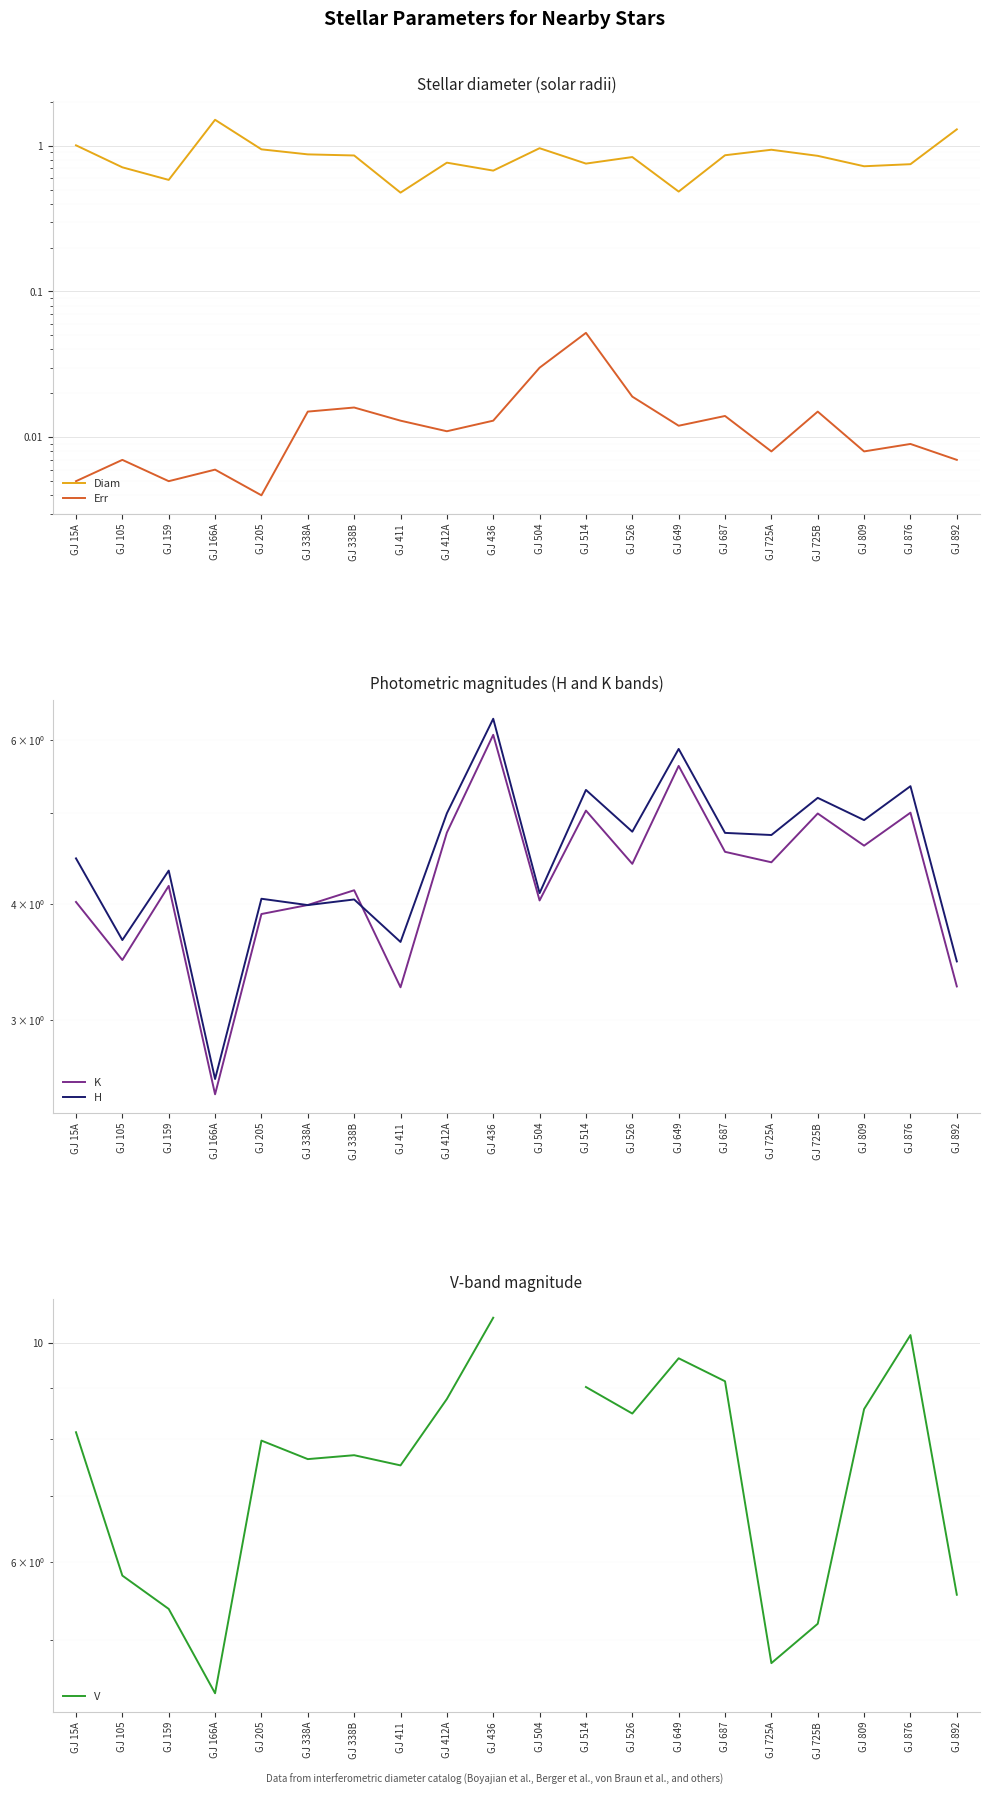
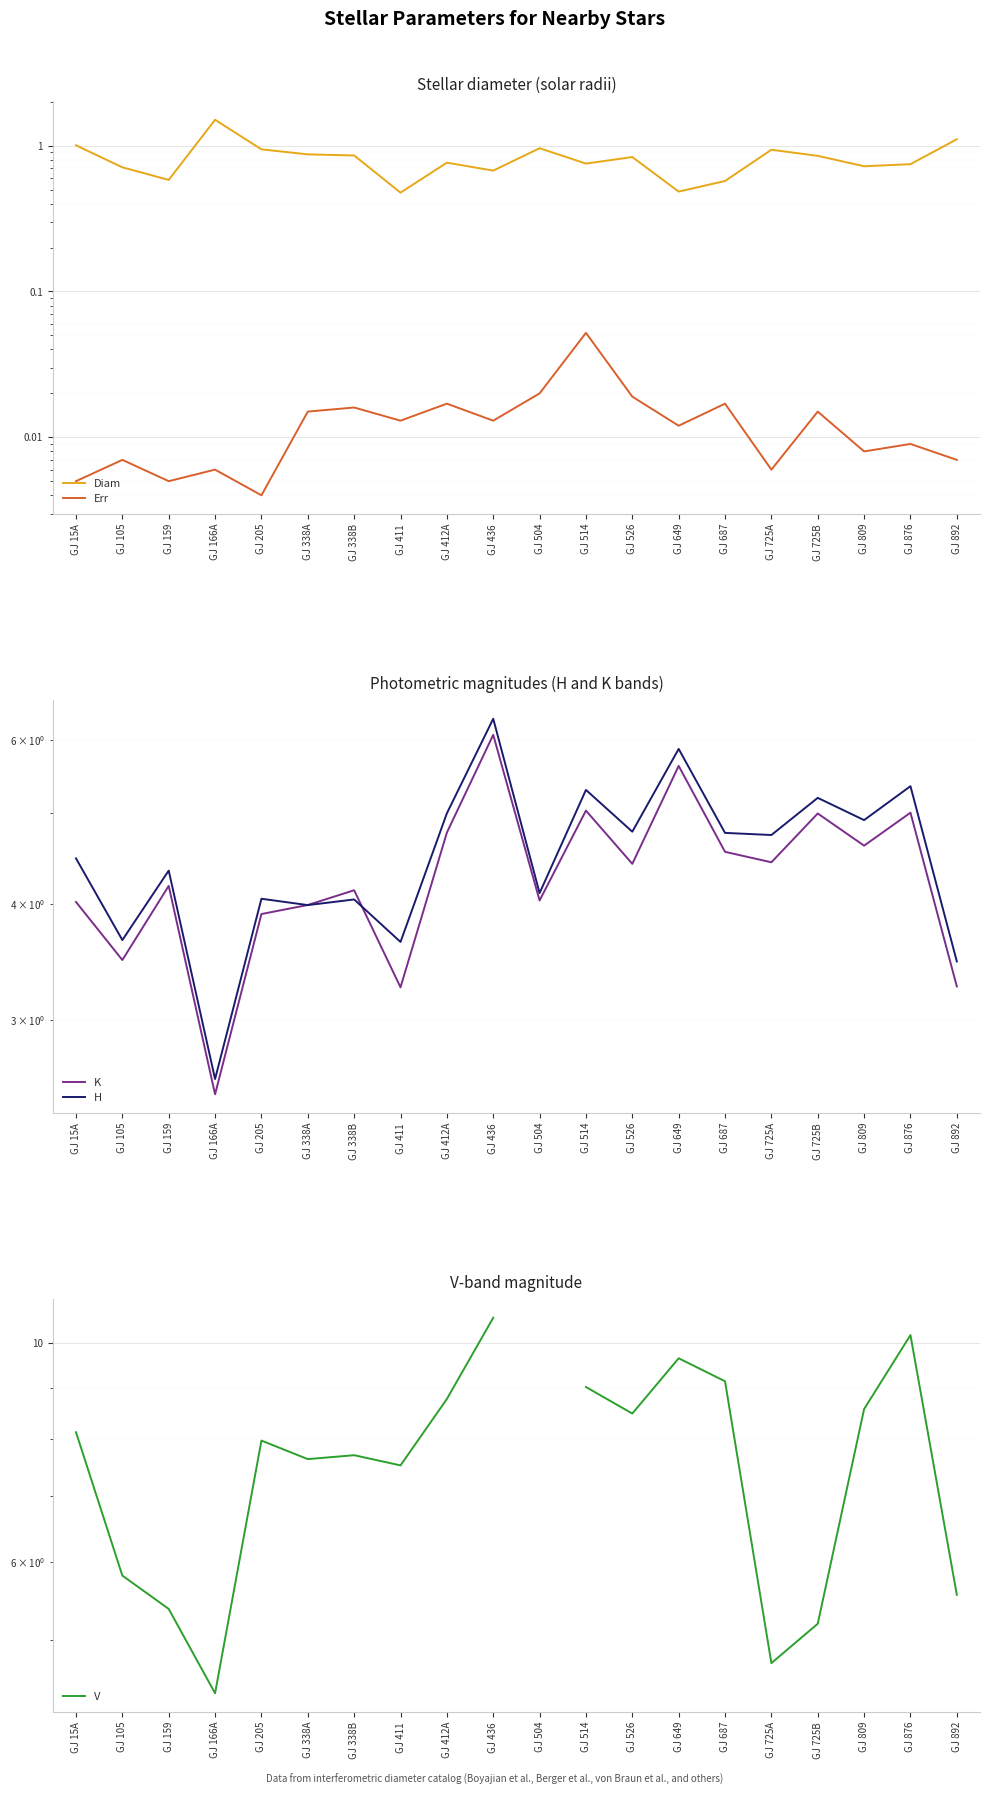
  {
    "Stellar diameter (solar radii)": {
      "Diam": {
        "GJ 15A": 1.0,
        "GJ 105": 0.7,
        "GJ 159": 0.58,
        "GJ 166A": 1.5,
        "GJ 205": 0.9,
        "GJ 338A": 0.9,
        "GJ 338B": 0.9,
        "GJ 411": 0.48,
        "GJ 412A": 0.8,
        "GJ 436": 0.7,
        "GJ 504": 1.0,
        "GJ 514": 0.8,
        "GJ 526": 0.8,
        "GJ 649": 0.48,
-       "GJ 687": 0.9,
+       "GJ 687": 0.57,
        "GJ 725A": 0.9,
        "GJ 725B": 0.9,
        "GJ 809": 0.7,
        "GJ 876": 0.7,
-       "GJ 892": 1.3
+       "GJ 892": 1.1
      },
      "Err": {
        "GJ 15A": 0.005,
        "GJ 105": 0.007,
        "GJ 159": 0.005,
        "GJ 166A": 0.006,
        "GJ 205": 0.004,
        "GJ 338A": 0.015,
        "GJ 338B": 0.016,
        "GJ 411": 0.013,
-       "GJ 412A": 0.011,
+       "GJ 412A": 0.017,
        "GJ 436": 0.013,
-       "GJ 504": 0.03,
+       "GJ 504": 0.02,
        "GJ 514": 0.052,
        "GJ 526": 0.019,
        "GJ 649": 0.012,
-       "GJ 687": 0.014,
-       "GJ 725A": 0.008,
+       "GJ 687": 0.017,
+       "GJ 725A": 0.006,
        "GJ 725B": 0.015,
        "GJ 809": 0.008,
        "GJ 876": 0.009,
        "GJ 892": 0.007
      }
    }
  }
